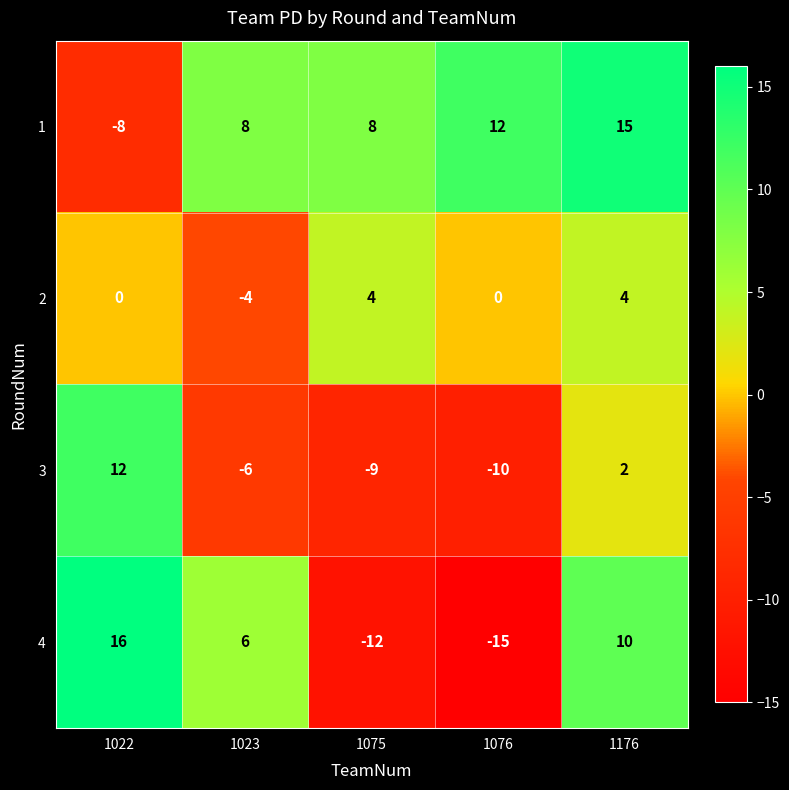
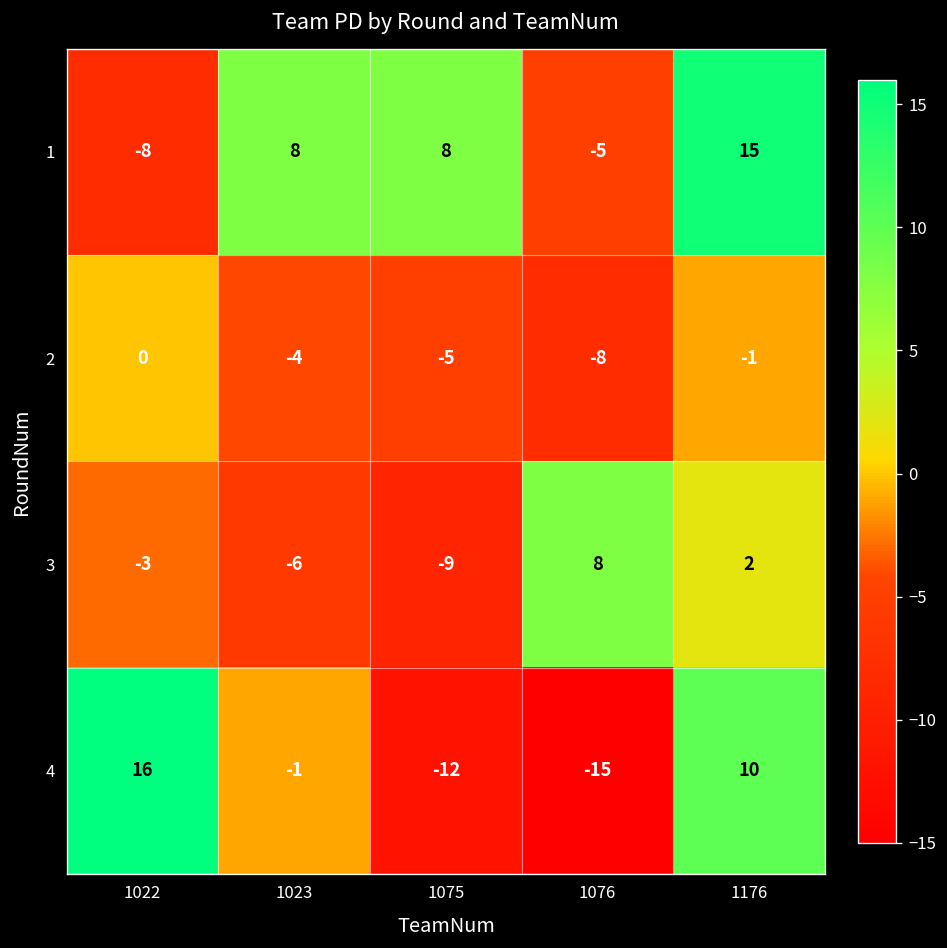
  {
    "1": {
      "1022": -8,
      "1023": 8,
      "1075": 8,
-     "1076": 12,
+     "1076": -5,
      "1176": 15
    },
    "2": {
      "1022": 0,
      "1023": -4,
-     "1075": 4,
-     "1076": 0,
-     "1176": 4
+     "1075": -5,
+     "1076": -8,
+     "1176": -1
    },
    "3": {
-     "1022": 12,
+     "1022": -3,
      "1023": -6,
      "1075": -9,
-     "1076": -10,
+     "1076": 8,
      "1176": 2
    },
    "4": {
      "1022": 16,
-     "1023": 6,
+     "1023": -1,
      "1075": -12,
      "1076": -15,
      "1176": 10
    }
  }
